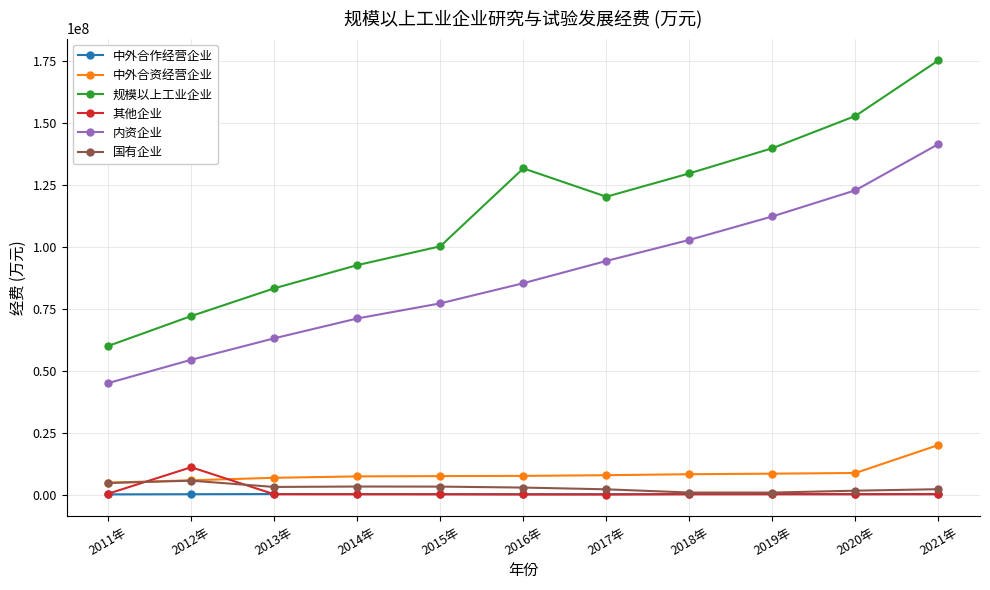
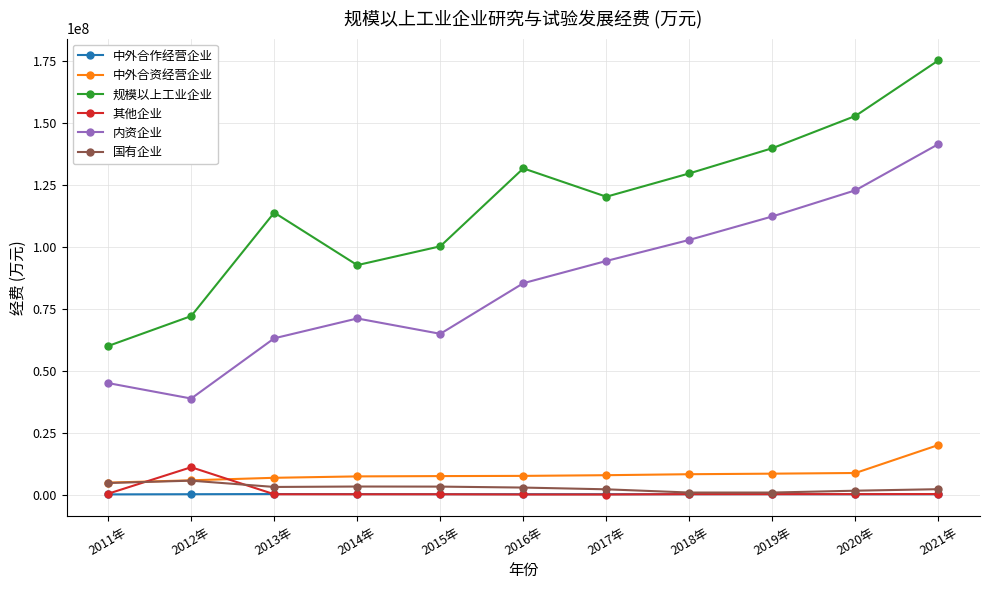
  {
    "中外合作经营企业": {
      "2012年": 0
    },
    "中外合资经营企业": {
      "2013年": 7000000,
      "2014年": 7000000,
      "2015年": 7000000,
      "2016年": 8000000,
      "2017年": 8000000,
      "2018年": 8000000,
      "2019年": 8000000,
      "2020年": 9000000,
      "2021年": 20000000
    },
    "规模以上工业企业": {
      "2011年": 60000000,
      "2012年": 72000000,
-     "2013年": 83000000,
+     "2013年": 114000000,
      "2014年": 93000000,
      "2015年": 100000000,
      "2016年": 132000000,
      "2017年": 120000000,
      "2018年": 130000000,
      "2019年": 140000000,
      "2020年": 153000000,
      "2021年": 175000000
    },
    "其他企业": {
      "2012年": 11000000
    },
    "内资企业": {
      "2011年": 45000000,
-     "2012年": 54000000,
+     "2012年": 39000000,
      "2013年": 63000000,
      "2014年": 71000000,
-     "2015年": 77000000,
+     "2015年": 65000000,
      "2016年": 85000000,
      "2017年": 94000000,
      "2018年": 103000000,
      "2019年": 112000000,
      "2020年": 123000000,
      "2021年": 141000000
    },
    "国有企业": {
      "2013年": 3000000,
      "2014年": 3000000,
      "2015年": 3000000,
      "2016年": 3000000,
      "2017年": 2000000,
      "2020年": 2000000,
      "2021年": 2000000
    }
  }
